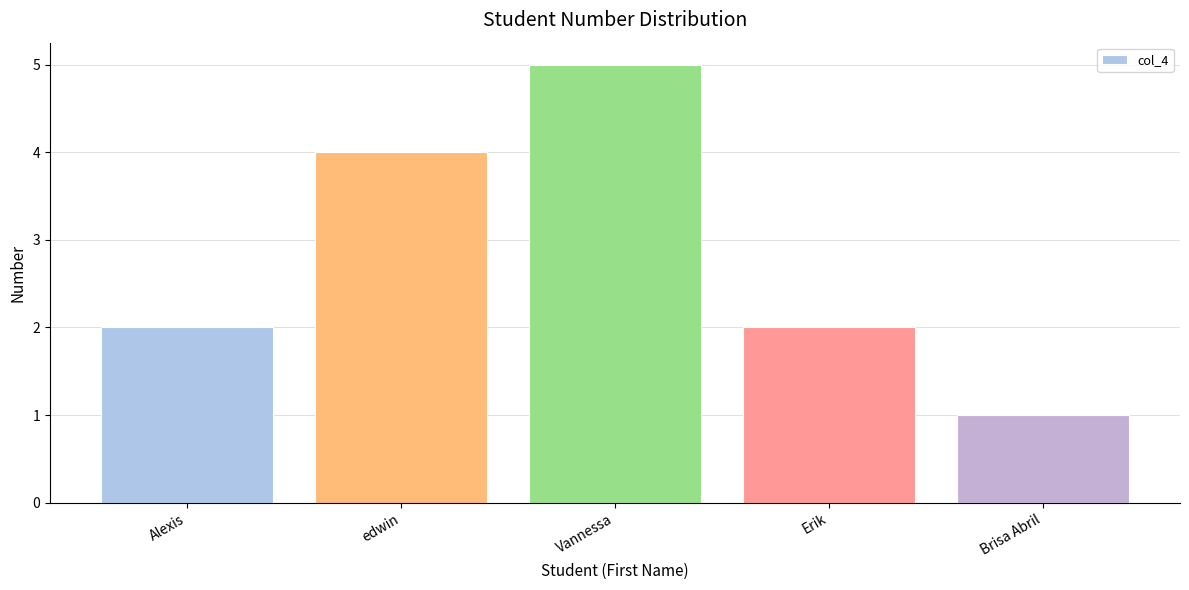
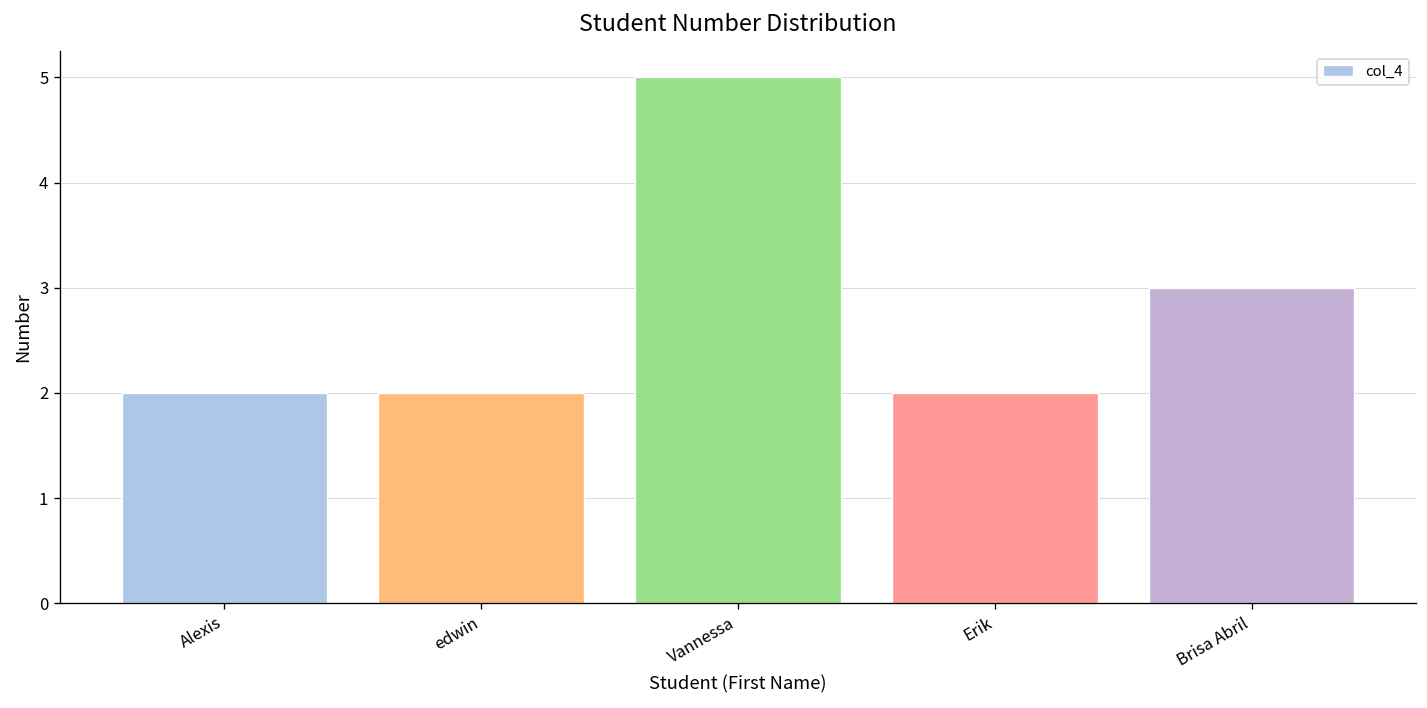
  {
    "Alexis": 2,
-   "edwin": 4,
+   "edwin": 2,
    "Vannessa": 5,
    "Erik": 2,
-   "Brisa Abril": 1
+   "Brisa Abril": 3
  }
